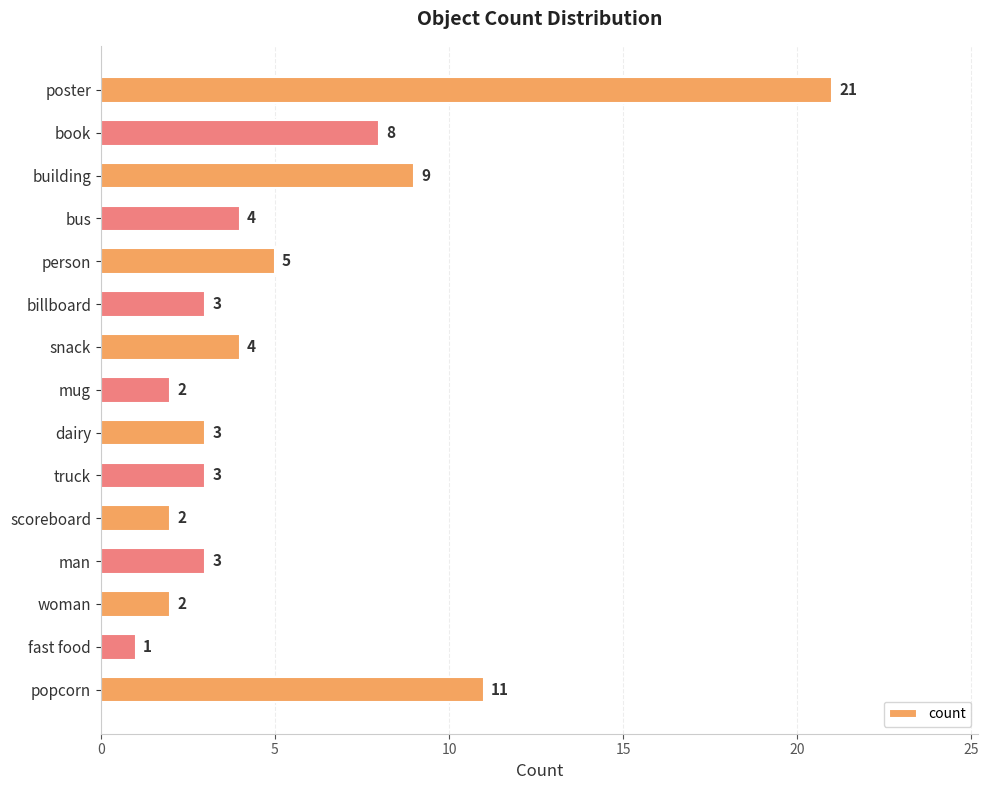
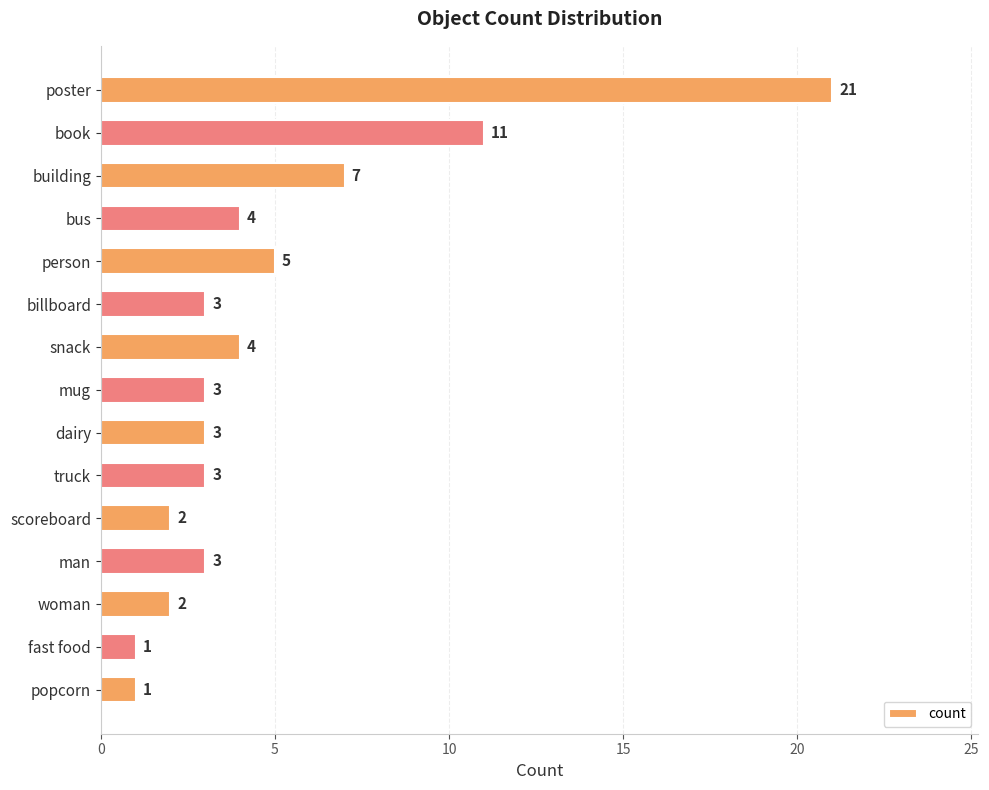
  {
    "poster": 21,
-   "book": 8,
-   "building": 9,
+   "book": 11,
+   "building": 7,
    "bus": 4,
    "person": 5,
    "billboard": 3,
    "snack": 4,
-   "mug": 2,
+   "mug": 3,
    "dairy": 3,
    "truck": 3,
    "scoreboard": 2,
    "man": 3,
    "woman": 2,
    "fast food": 1,
-   "popcorn": 11
+   "popcorn": 1
  }
